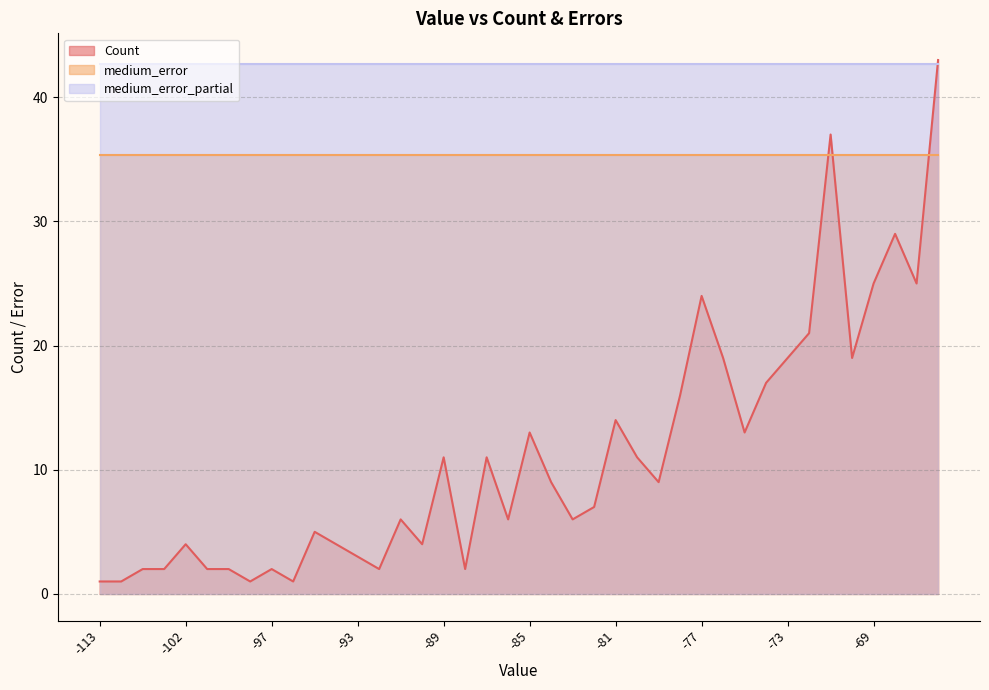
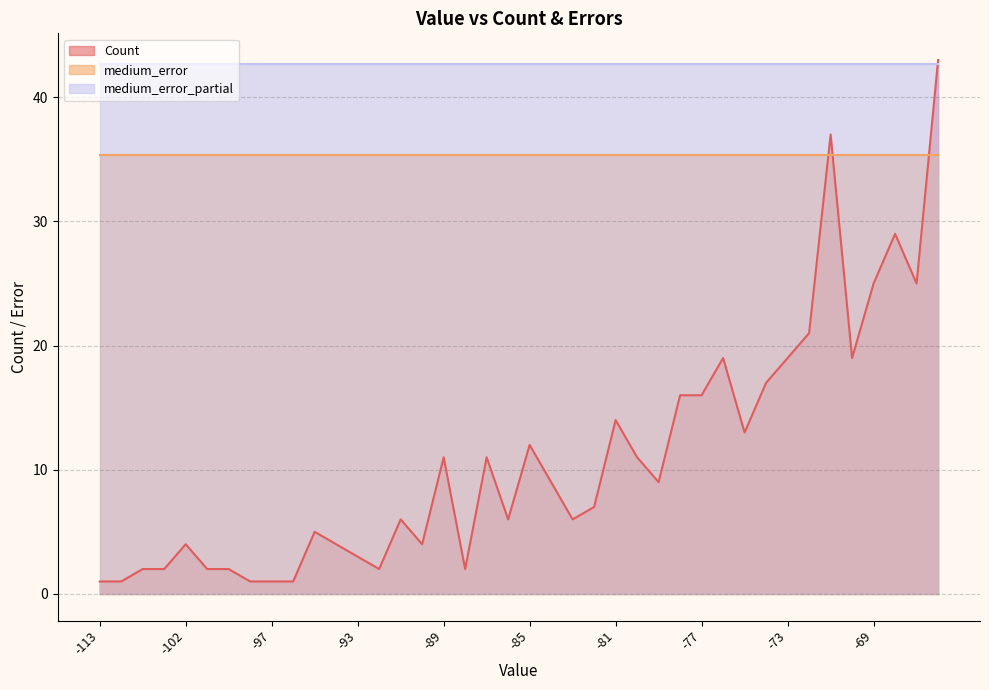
  {
    "Count": {
      "-113": 1,
      "-102": 4,
-     "-97": 2,
+     "-97": 1,
      "-93": 3,
      "-89": 11,
-     "-85": 13,
+     "-85": 12,
      "-81": 14,
-     "-77": 24,
+     "-77": 16,
      "-73": 19,
      "-69": 25
    },
    "medium_error": {
      "-113": 35.4,
      "-102": 35.4,
      "-97": 35.4,
      "-93": 35.4,
      "-89": 35.4,
      "-85": 35.4,
      "-81": 35.4,
      "-77": 35.4,
      "-73": 35.4,
      "-69": 35.4
    },
    "medium_error_partial": {
      "-97": 42.6,
      "-93": 42.6,
      "-89": 42.6,
      "-85": 42.6,
      "-81": 42.6,
      "-77": 42.6,
      "-73": 42.6,
      "-69": 42.6
    }
  }
